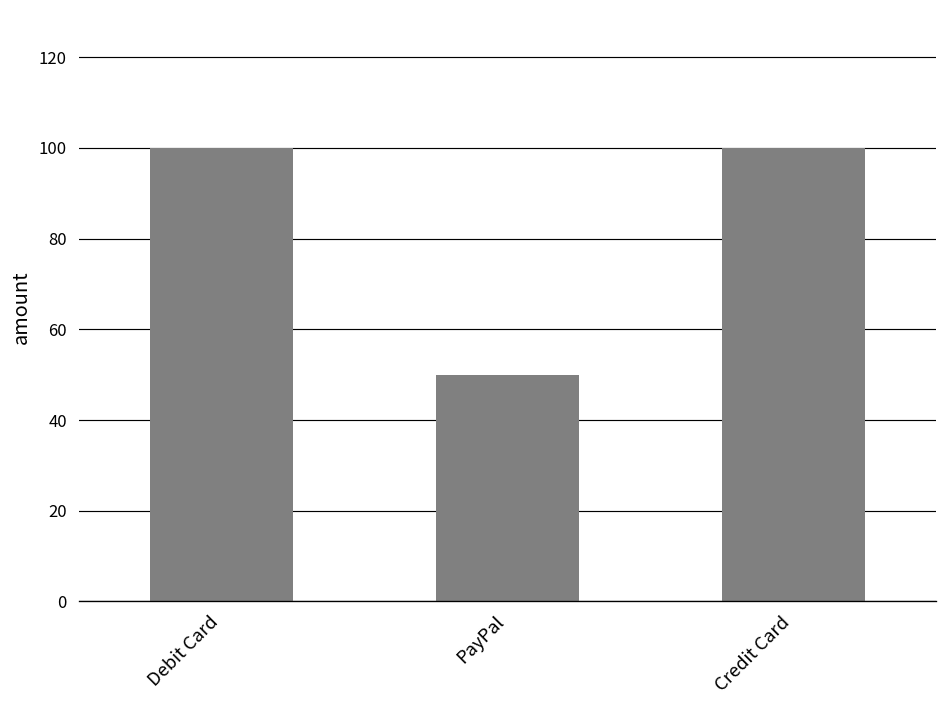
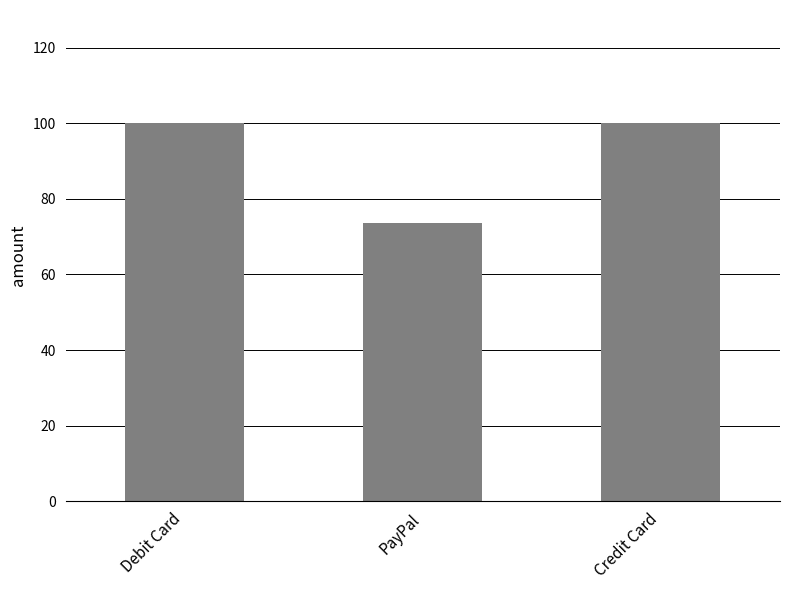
  {
    "Debit Card": 100,
-   "PayPal": 50,
+   "PayPal": 74,
    "Credit Card": 100
  }
